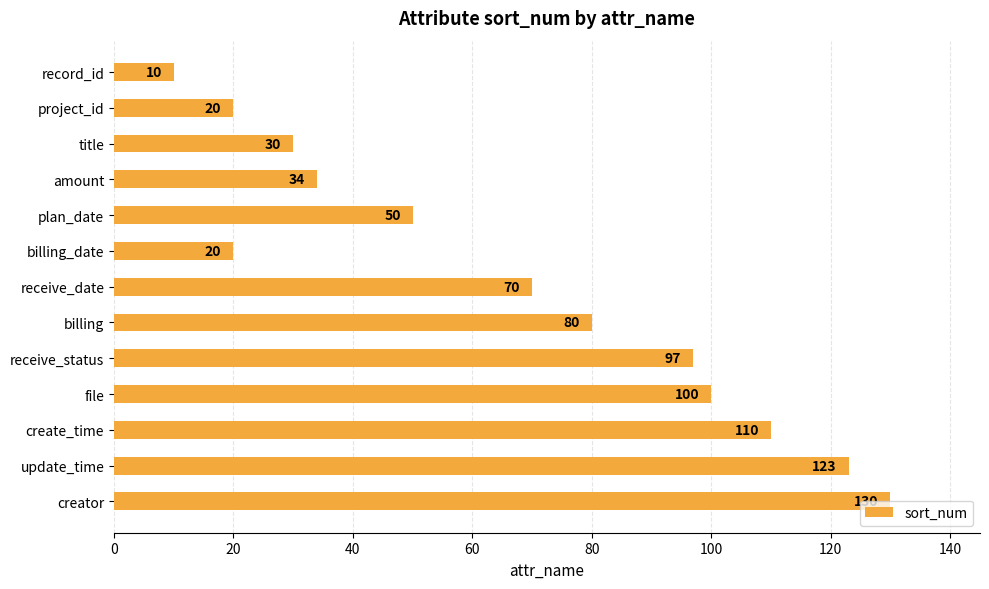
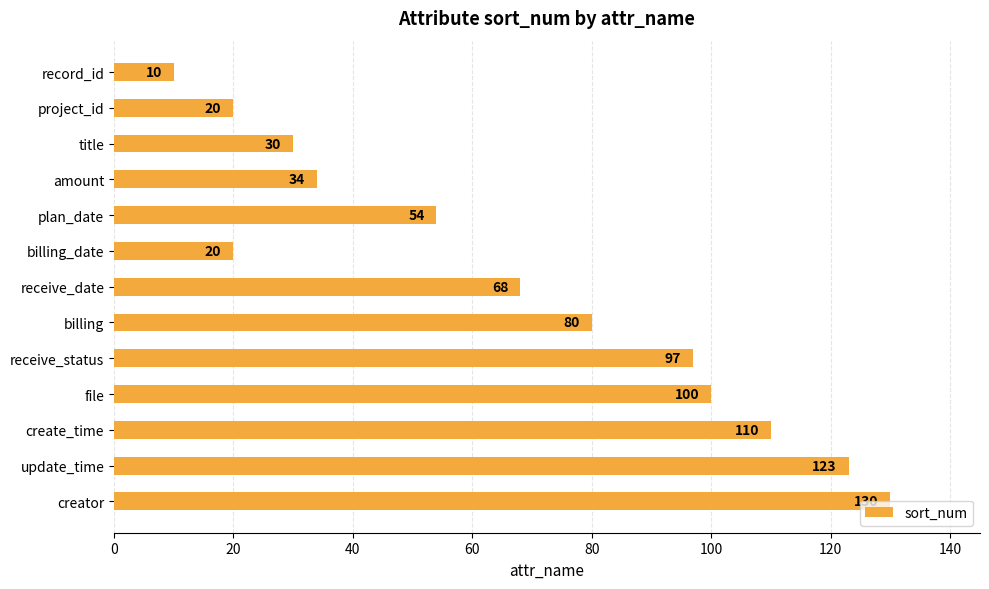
  {
    "record_id": 10,
    "project_id": 20,
    "title": 30,
    "amount": 34,
-   "plan_date": 50,
+   "plan_date": 54,
    "billing_date": 20,
-   "receive_date": 70,
+   "receive_date": 68,
    "billing": 80,
    "receive_status": 97,
    "file": 100,
    "create_time": 110,
    "update_time": 123
  }
